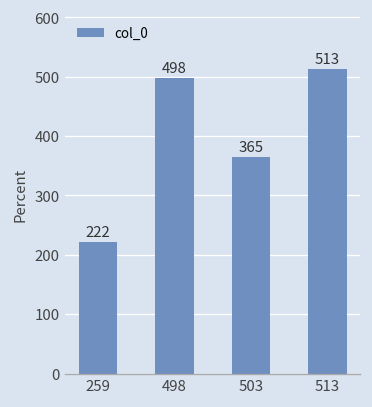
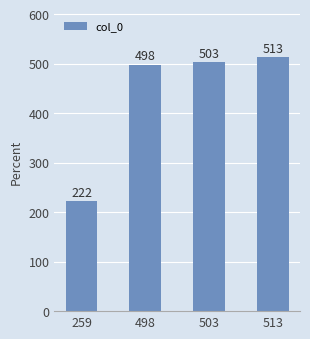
  {
    "259": 222,
    "498": 498,
-   "503": 365,
+   "503": 503,
    "513": 513
  }
